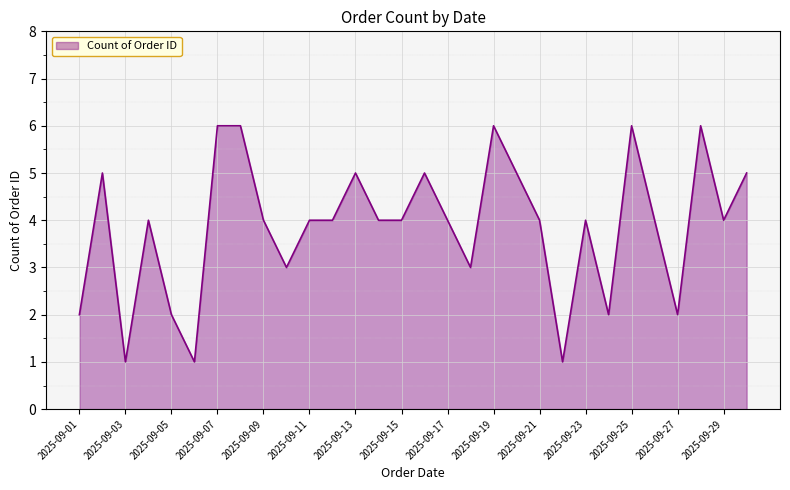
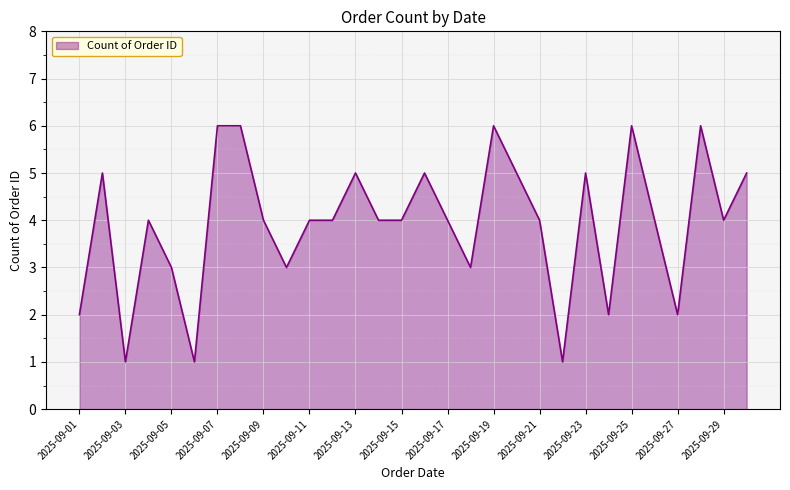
  {
    "2025-09-01": 2,
    "2025-09-03": 1,
-   "2025-09-05": 2,
+   "2025-09-05": 3,
    "2025-09-07": 6,
    "2025-09-09": 4,
    "2025-09-11": 4,
    "2025-09-13": 5,
    "2025-09-15": 4,
    "2025-09-17": 4,
    "2025-09-19": 6,
    "2025-09-21": 4,
-   "2025-09-23": 4,
+   "2025-09-23": 5,
    "2025-09-25": 6,
    "2025-09-27": 2,
    "2025-09-29": 4
  }
